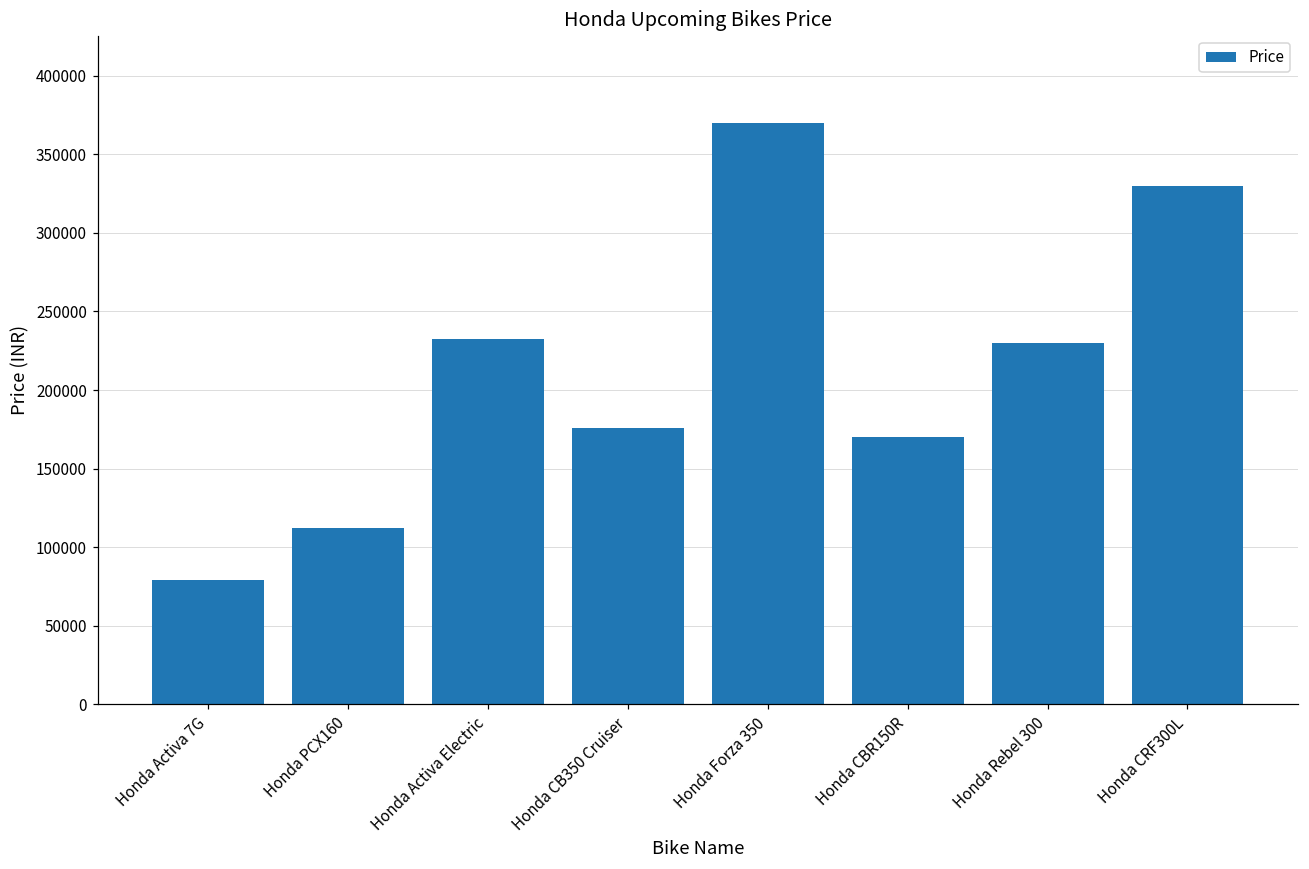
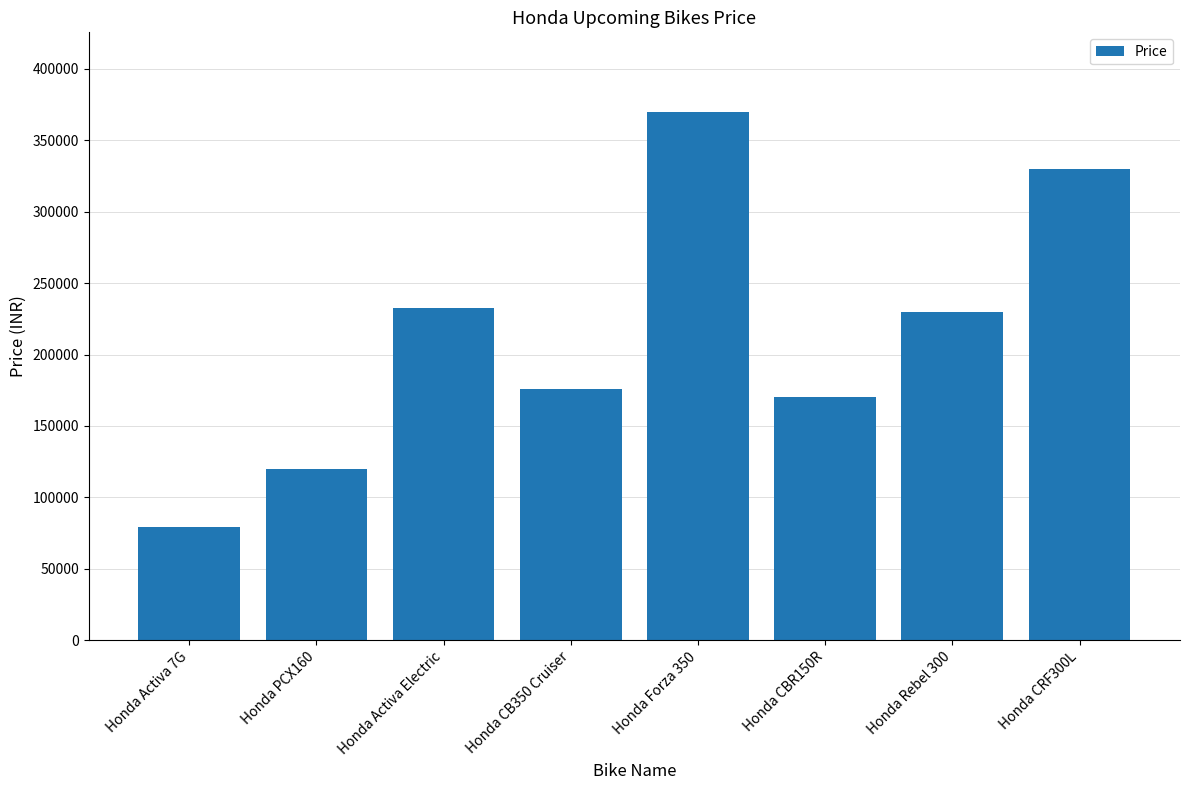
  {
    "Honda Activa 7G": 79000,
-   "Honda PCX160": 112000,
+   "Honda PCX160": 120000,
    "Honda Activa Electric": 232000,
    "Honda CB350 Cruiser": 176000,
    "Honda Forza 350": 370000,
    "Honda CBR150R": 170000,
    "Honda Rebel 300": 230000,
    "Honda CRF300L": 330000
  }
